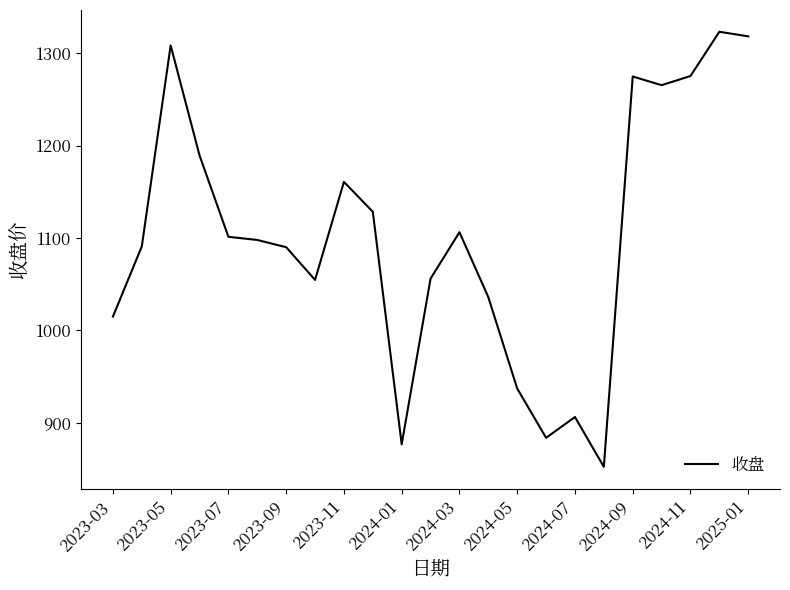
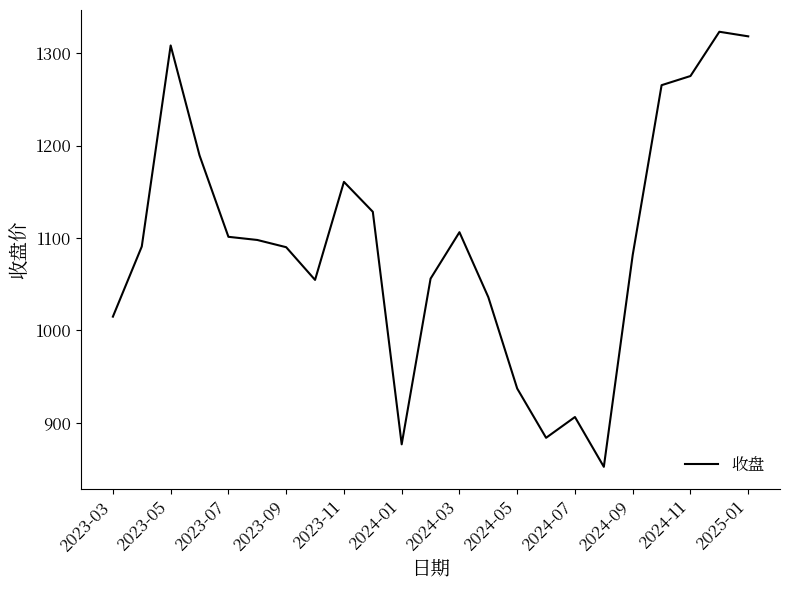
  {
    "2023-03": 1010,
    "2023-05": 1310,
    "2023-07": 1100,
    "2023-09": 1090,
    "2023-11": 1160,
    "2024-01": 880,
    "2024-03": 1110,
    "2024-05": 940,
    "2024-07": 910,
-   "2024-09": 1270,
+   "2024-09": 1080,
    "2024-11": 1280,
    "2025-01": 1320
  }
